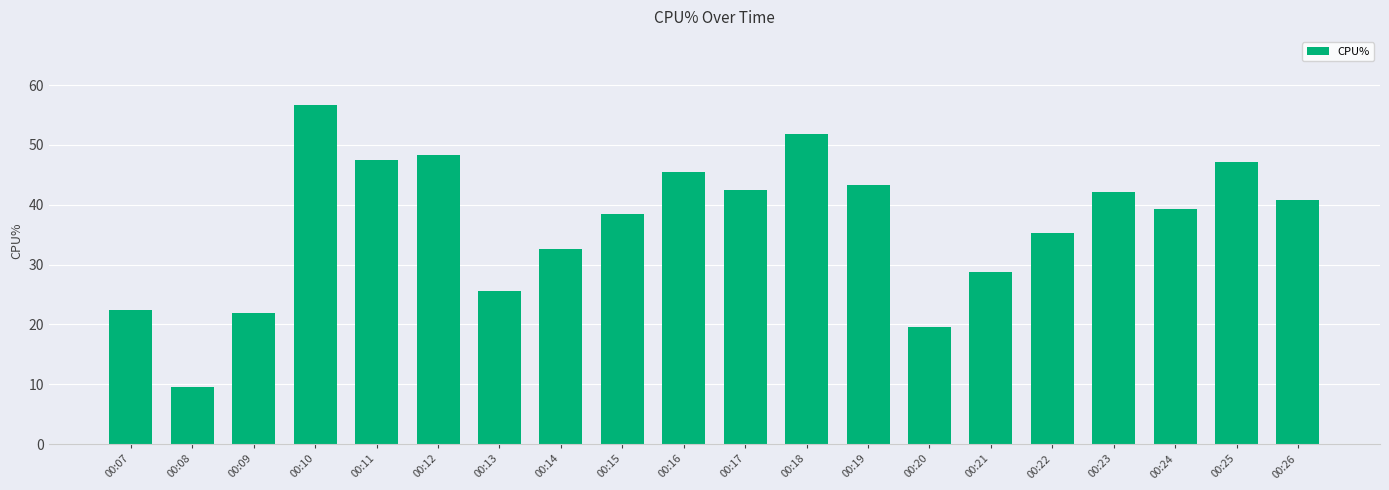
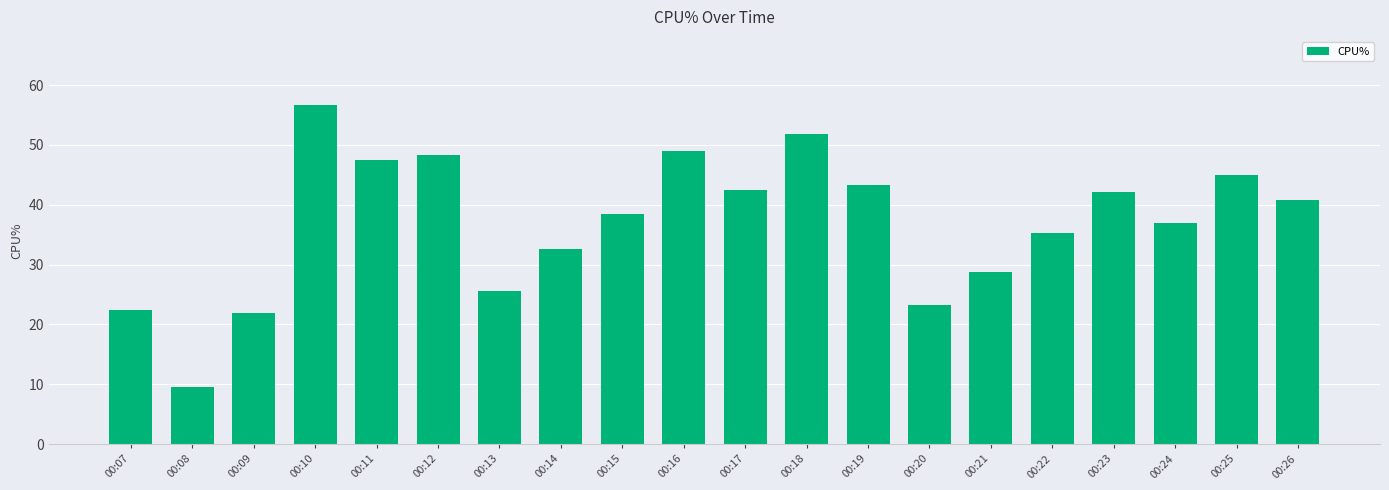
  {
    "00:07": 23,
    "00:08": 10,
    "00:09": 22,
    "00:10": 57,
    "00:11": 47,
    "00:12": 48,
    "00:13": 26,
    "00:14": 33,
    "00:15": 39,
-   "00:16": 46,
+   "00:16": 49,
    "00:17": 42,
    "00:18": 52,
    "00:19": 43,
-   "00:20": 20,
+   "00:20": 23,
    "00:21": 29,
    "00:22": 35,
    "00:23": 42,
-   "00:24": 39,
-   "00:25": 47,
+   "00:24": 37,
+   "00:25": 45,
    "00:26": 41
  }
